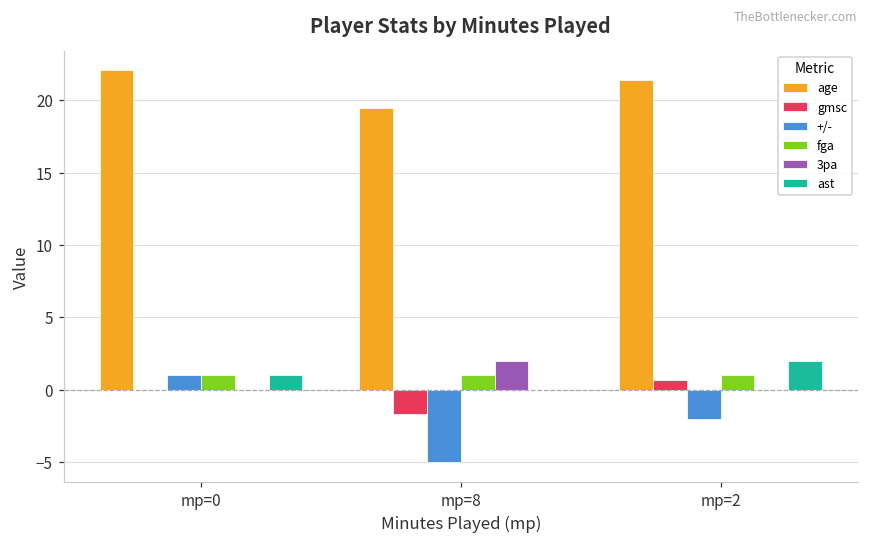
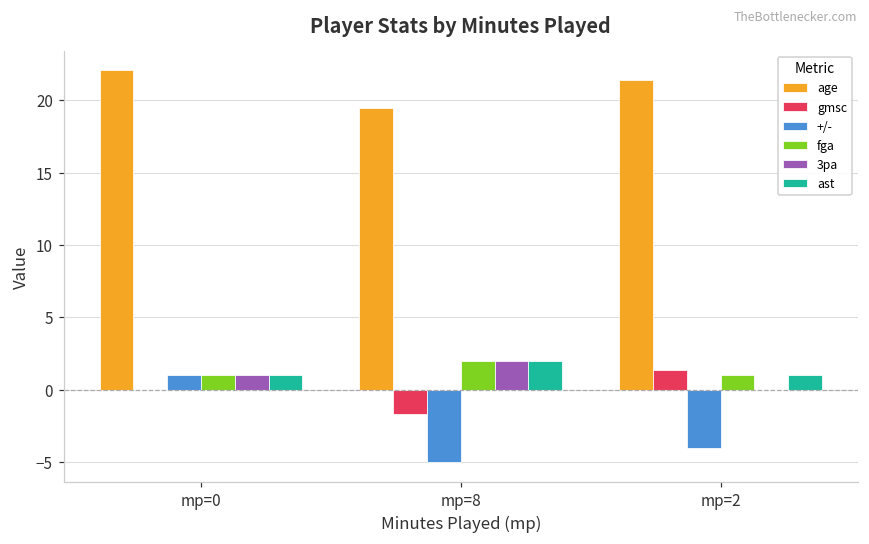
  {
    "age": {
      "mp=0": 22.0,
      "mp=8": 19.4,
      "mp=2": 21.4
    },
    "gmsc": {
      "mp=0": 0.0,
      "mp=8": -1.7,
-     "mp=2": 0.7
+     "mp=2": 1.4
    },
    "+/-": {
      "mp=0": 1,
      "mp=8": -5,
-     "mp=2": -2
+     "mp=2": -4
    },
    "fga": {
      "mp=0": 1,
-     "mp=8": 1,
+     "mp=8": 2,
      "mp=2": 1
    },
    "3pa": {
-     "mp=0": 0,
+     "mp=0": 1,
      "mp=8": 2,
      "mp=2": 0
    },
    "ast": {
      "mp=0": 1,
-     "mp=8": 0,
-     "mp=2": 2
+     "mp=8": 2,
+     "mp=2": 1
    }
  }
